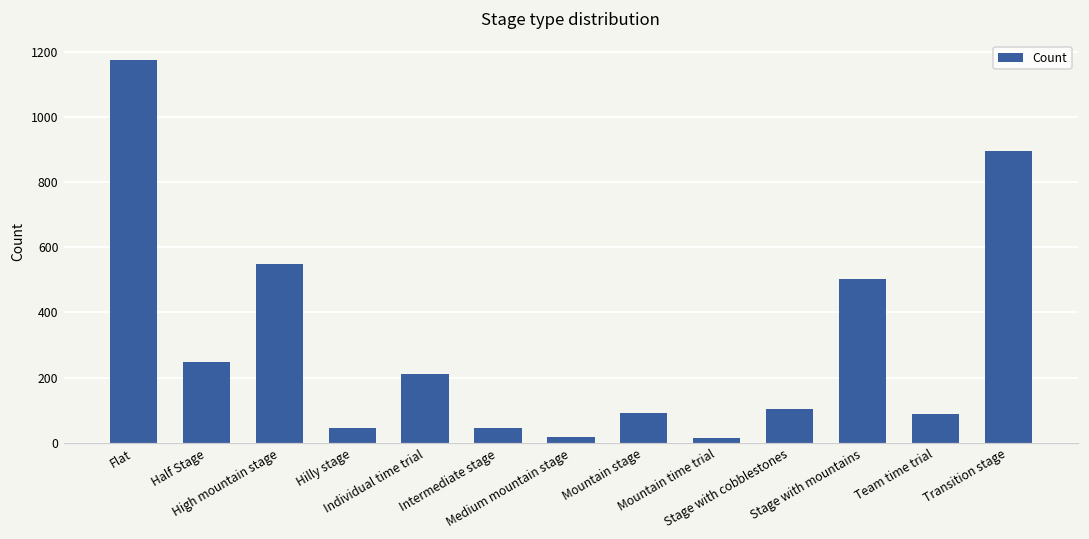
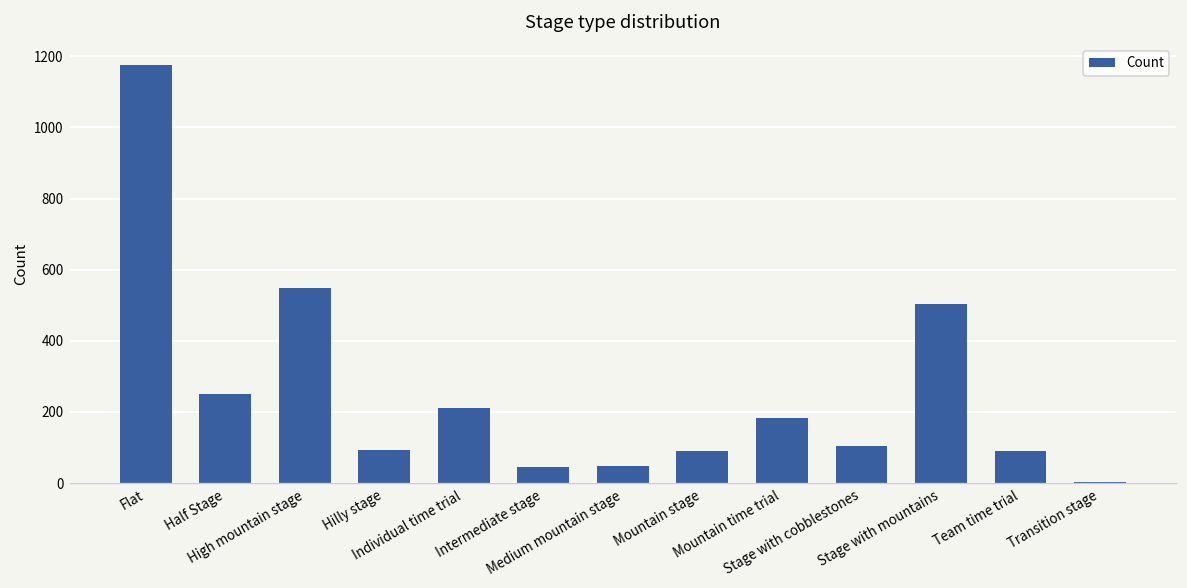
  {
    "Flat": 1180,
    "Half Stage": 250,
    "High mountain stage": 550,
-   "Hilly stage": 50,
+   "Hilly stage": 90,
    "Individual time trial": 210,
    "Intermediate stage": 50,
-   "Medium mountain stage": 20,
+   "Medium mountain stage": 50,
    "Mountain stage": 90,
-   "Mountain time trial": 10,
+   "Mountain time trial": 180,
    "Stage with cobblestones": 110,
    "Stage with mountains": 500,
    "Team time trial": 90,
-   "Transition stage": 900
+   "Transition stage": 0
  }
